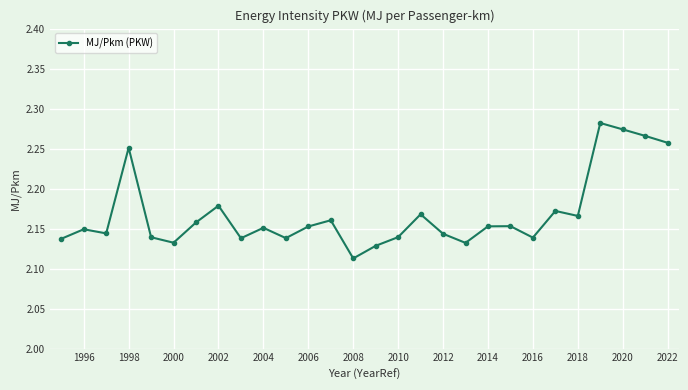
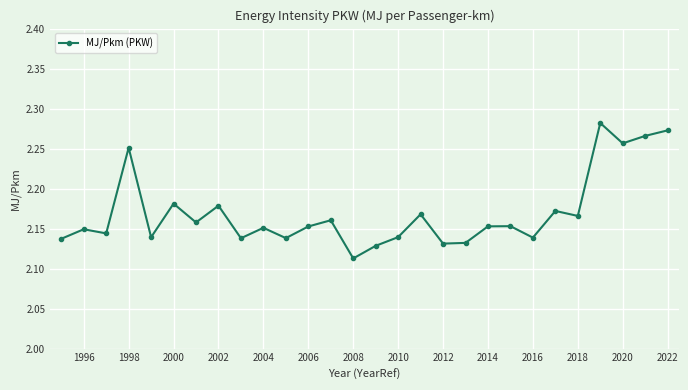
  {
    "1996": 2.15,
    "1998": 2.25,
-   "2000": 2.13,
+   "2000": 2.18,
    "2002": 2.18,
    "2004": 2.15,
    "2006": 2.15,
    "2008": 2.11,
    "2010": 2.14,
-   "2012": 2.14,
+   "2012": 2.13,
    "2014": 2.15,
    "2016": 2.14,
    "2018": 2.17,
-   "2020": 2.27,
-   "2022": 2.26
+   "2020": 2.26,
+   "2022": 2.27
  }
